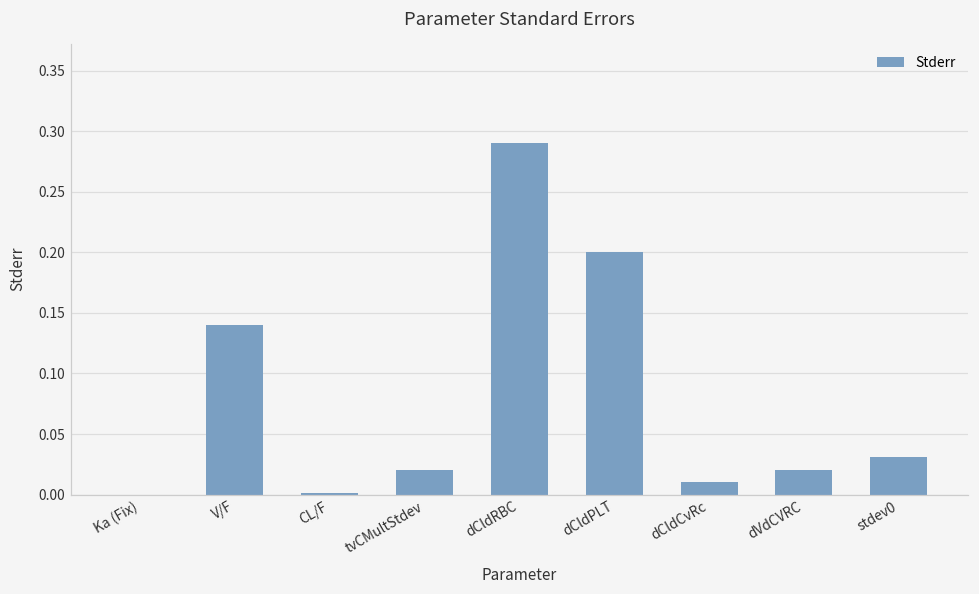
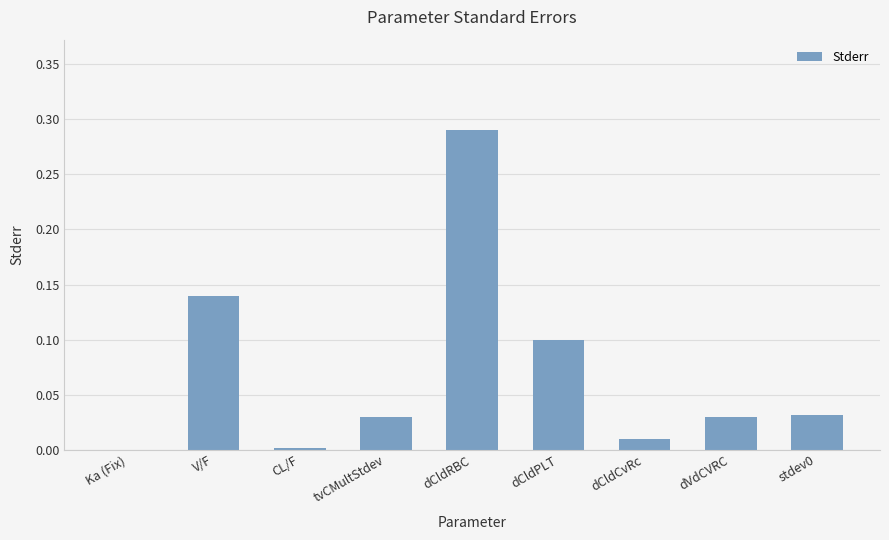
  {
    "Ka (Fix)": 0.00,
    "V/F": 0.14,
-   "tvCMultStdev": 0.02,
+   "tvCMultStdev": 0.03,
    "dCldRBC": 0.29,
-   "dCldPLT": 0.2,
+   "dCldPLT": 0.1,
    "dCldCvRc": 0.01,
-   "dVdCVRC": 0.02,
+   "dVdCVRC": 0.03,
    "stdev0": 0.03
  }
